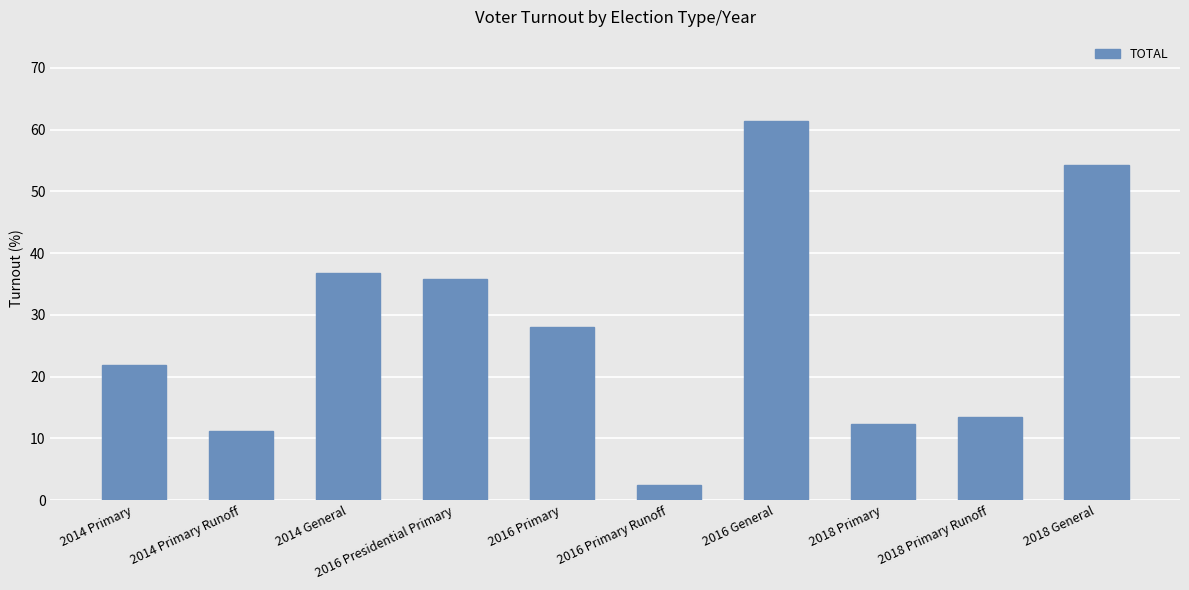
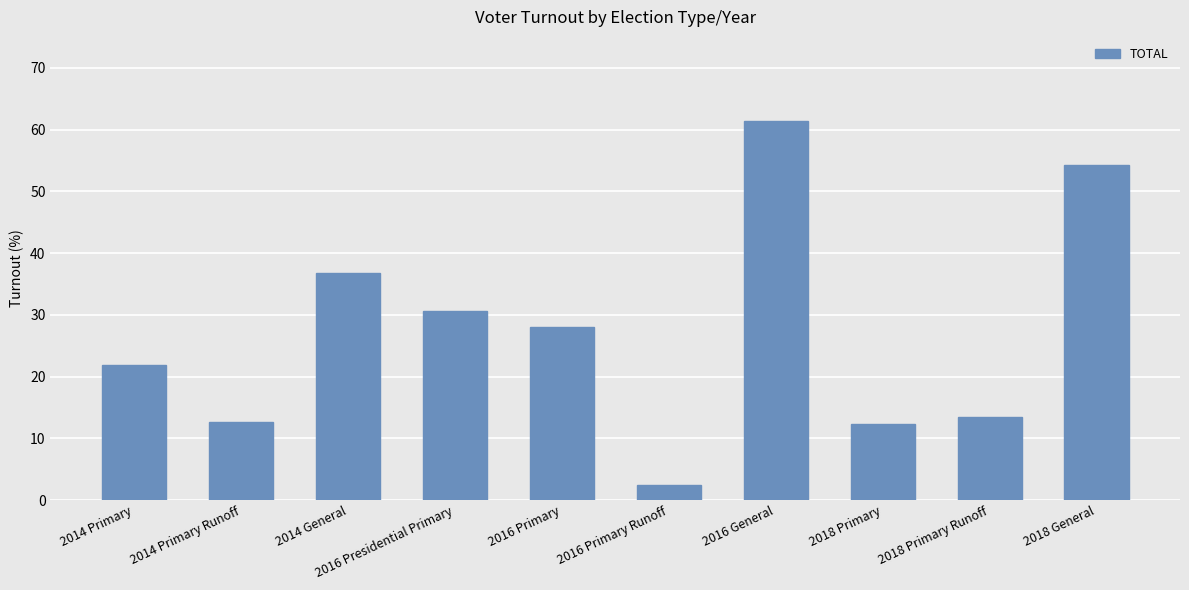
  {
    "2014 Primary": 22,
-   "2014 Primary Runoff": 11,
+   "2014 Primary Runoff": 13,
    "2014 General": 37,
-   "2016 Presidential Primary": 36,
+   "2016 Presidential Primary": 31,
    "2016 Primary": 28,
    "2016 Primary Runoff": 3,
    "2016 General": 61,
    "2018 Primary": 12,
    "2018 Primary Runoff": 13,
    "2018 General": 54
  }
